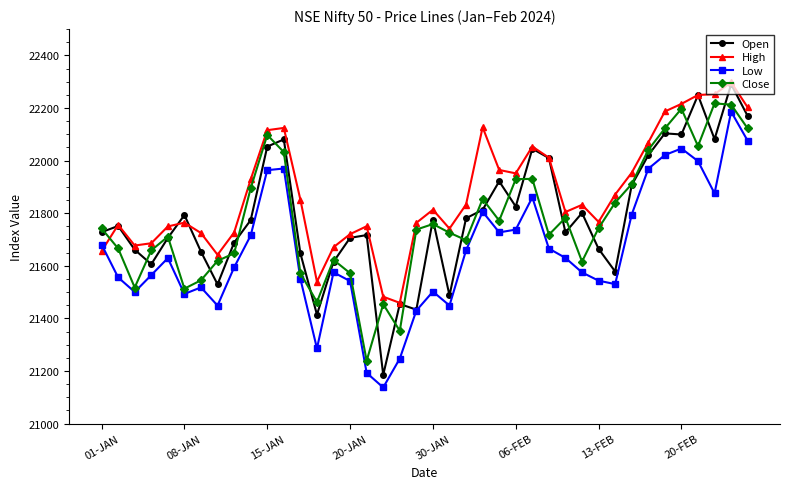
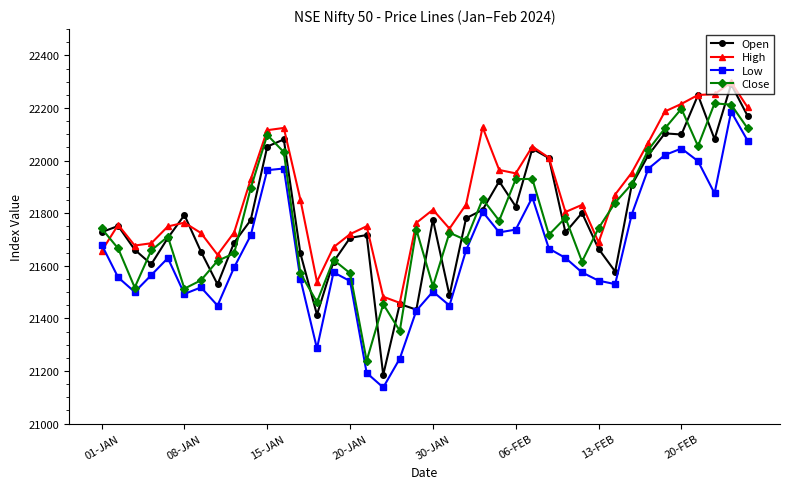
  {
    "Open": {
      "01-JAN": 21730,
      "08-JAN": 21790,
      "15-JAN": 22050,
      "20-JAN": 21710,
      "30-JAN": 21780,
      "06-FEB": 21830,
      "13-FEB": 21660,
      "20-FEB": 22100
    },
    "High": {
      "01-JAN": 21660,
      "08-JAN": 21760,
      "15-JAN": 22120,
      "20-JAN": 21720,
      "30-JAN": 21810,
      "06-FEB": 21950,
-     "13-FEB": 21770,
+     "13-FEB": 21690,
      "20-FEB": 22220
    },
    "Low": {
      "01-JAN": 21680,
      "08-JAN": 21490,
      "15-JAN": 21960,
      "20-JAN": 21540,
      "30-JAN": 21500,
      "06-FEB": 21740,
      "13-FEB": 21540,
      "20-FEB": 22050
    },
    "Close": {
      "01-JAN": 21740,
      "08-JAN": 21510,
      "15-JAN": 22100,
      "20-JAN": 21570,
-     "30-JAN": 21760,
+     "30-JAN": 21520,
      "06-FEB": 21930,
      "13-FEB": 21740,
      "20-FEB": 22200
    }
  }
